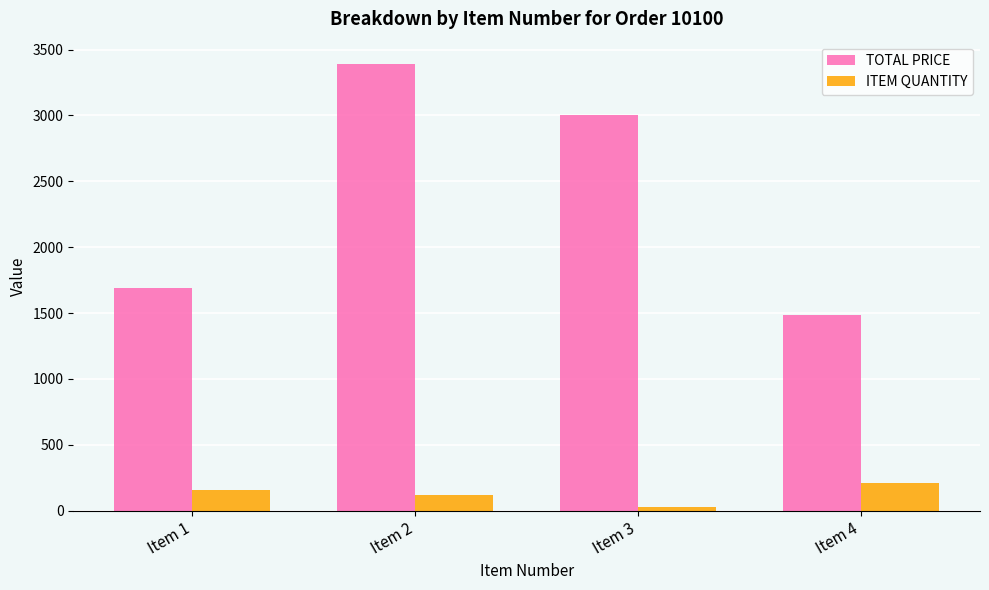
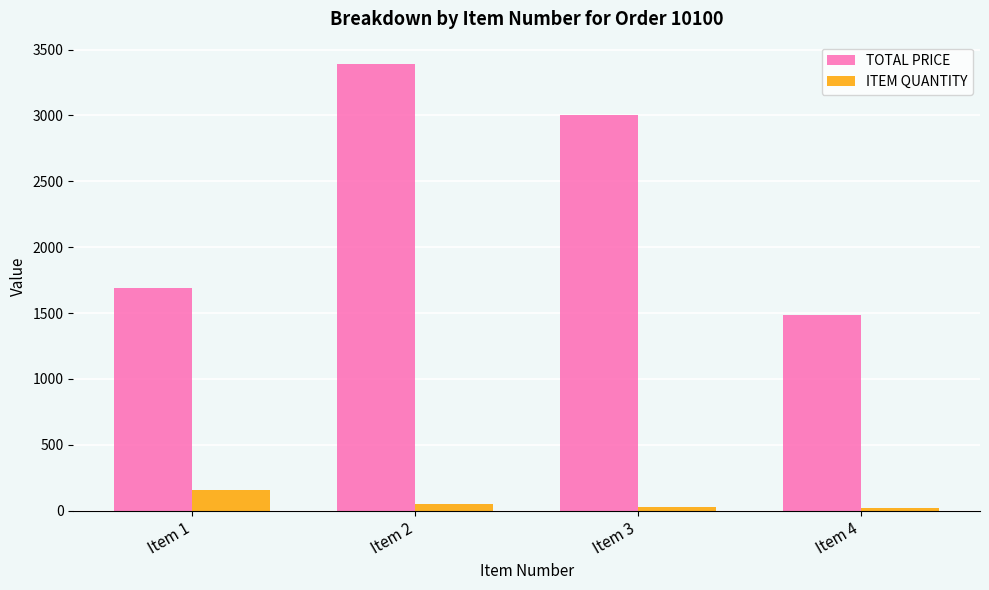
  {
    "TOTAL PRICE": {
      "Item 1": 1690,
      "Item 2": 3390,
      "Item 3": 3000,
      "Item 4": 1480
    },
    "ITEM QUANTITY": {
      "Item 1": 160,
-     "Item 2": 120,
+     "Item 2": 50,
      "Item 3": 30,
-     "Item 4": 210
+     "Item 4": 20
    }
  }
